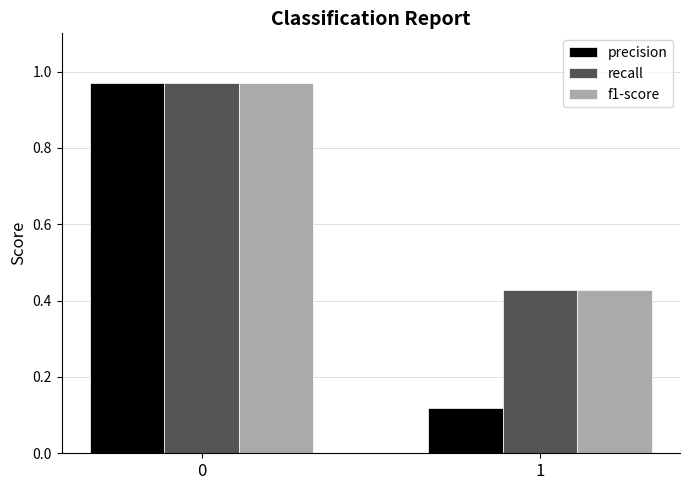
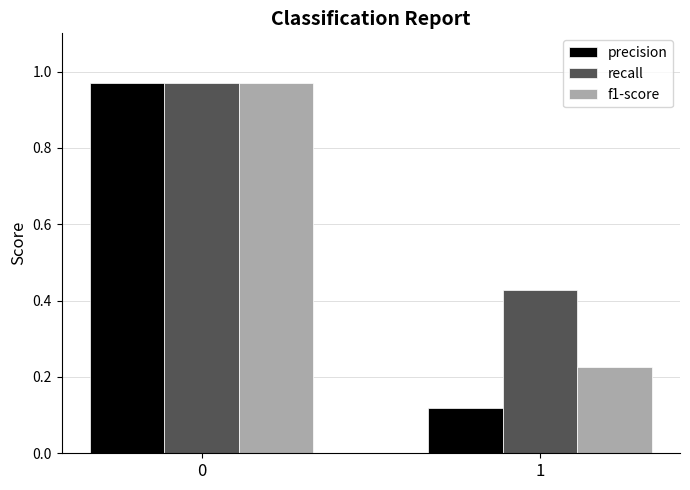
  {
    "precision": {
      "0": 0.97,
      "1": 0.12
    },
    "recall": {
      "0": 0.97,
      "1": 0.43
    },
    "f1-score": {
      "0": 0.97,
-     "1": 0.43
+     "1": 0.23
    }
  }
